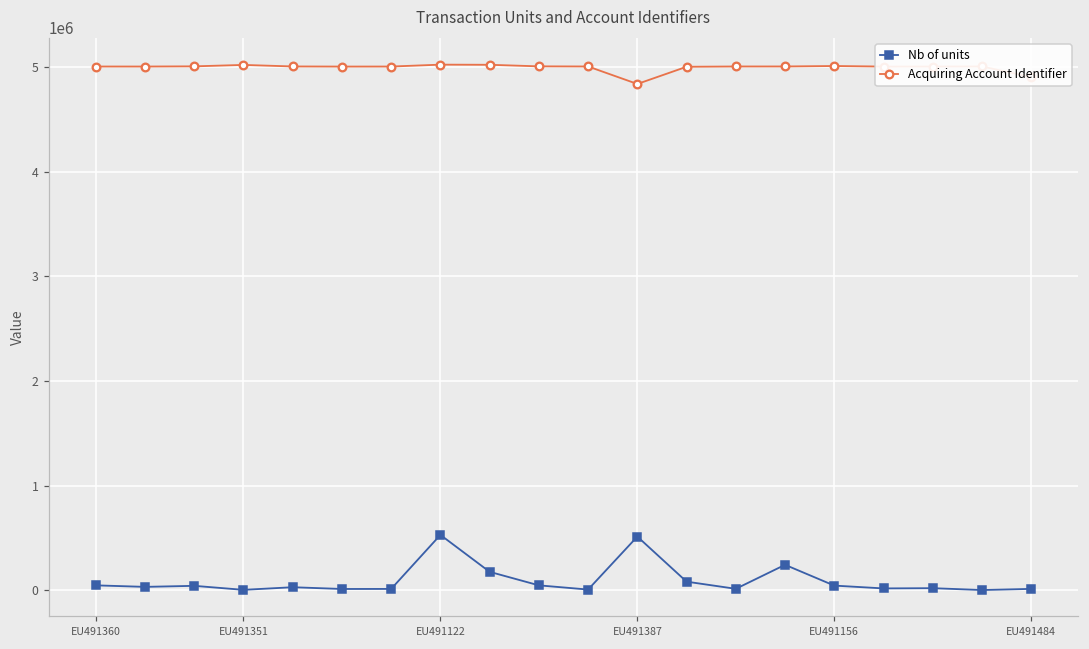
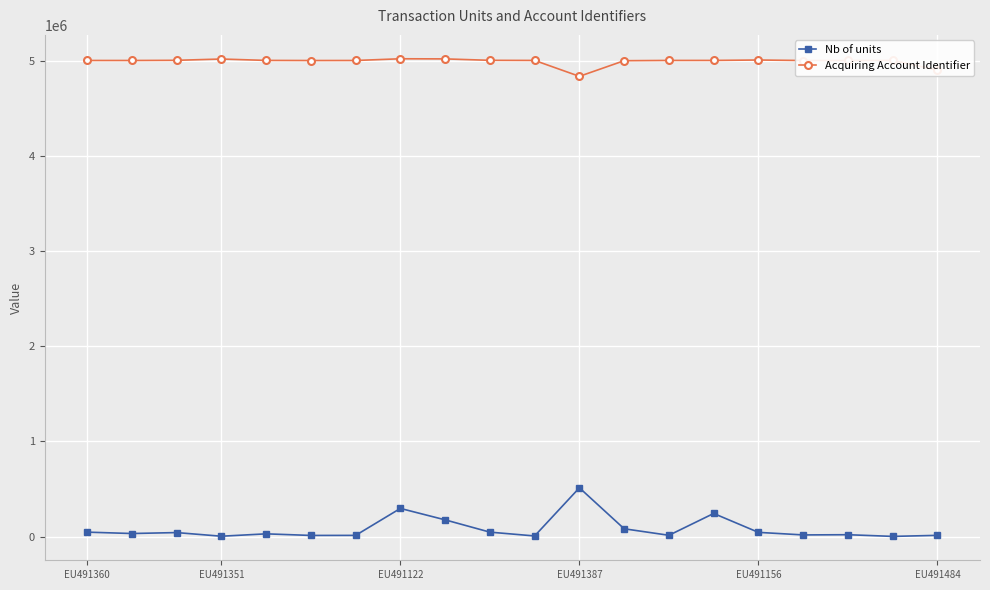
  {
    "Nb of units": {
      "EU491360": 0,
      "EU491351": 0,
-     "EU491122": 500000,
+     "EU491122": 300000,
      "EU491387": 500000,
      "EU491156": 0,
      "EU491484": 0
    },
    "Acquiring Account Identifier": {
      "EU491360": 5000000,
      "EU491351": 5000000,
      "EU491122": 5000000,
      "EU491387": 4800000,
      "EU491156": 5000000
    }
  }
